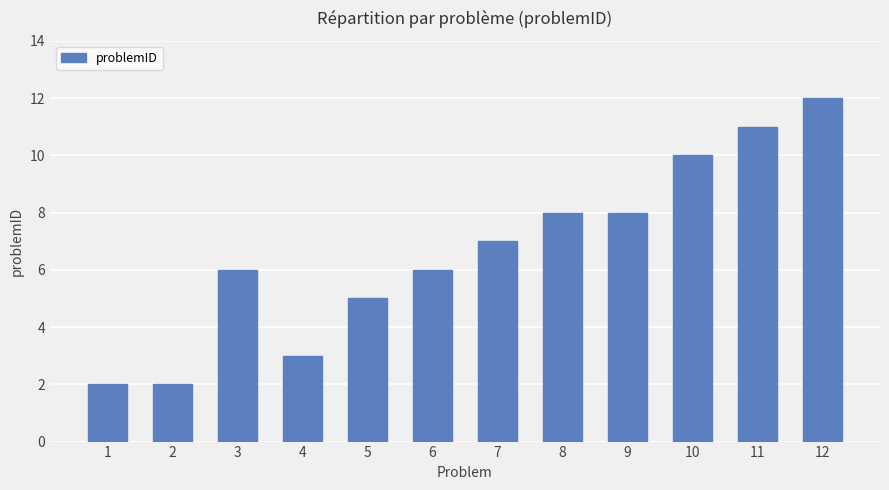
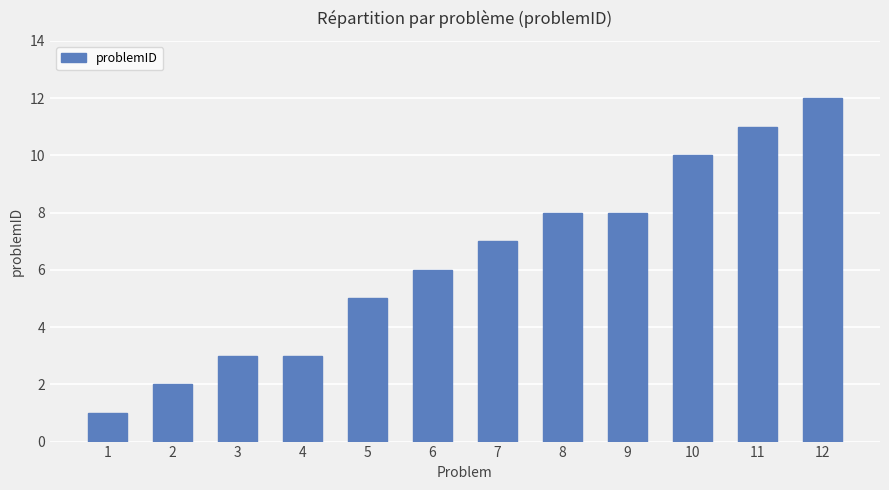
  {
-   "1": 2,
+   "1": 1,
    "2": 2,
-   "3": 6,
+   "3": 3,
    "4": 3,
    "5": 5,
    "6": 6,
    "7": 7,
    "8": 8,
    "9": 8,
    "10": 10,
    "11": 11,
    "12": 12
  }
